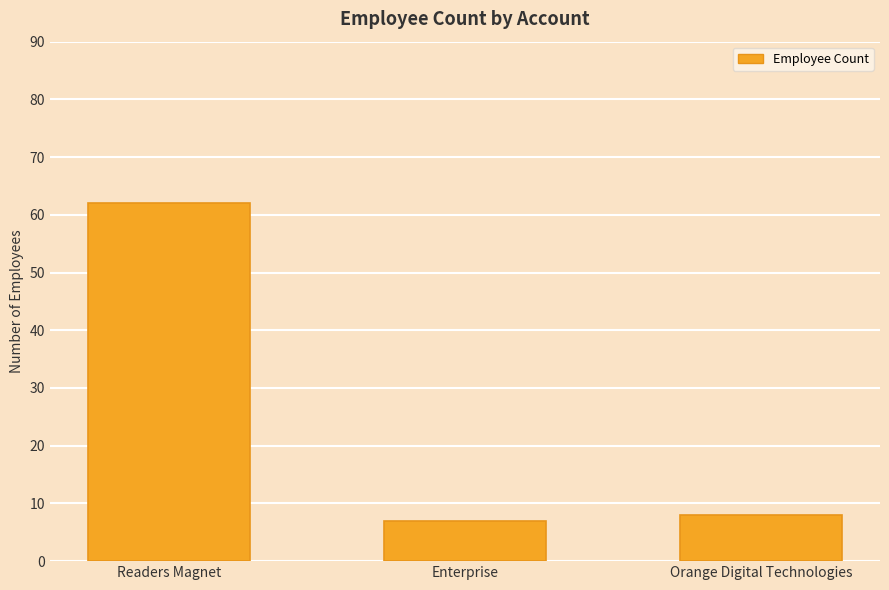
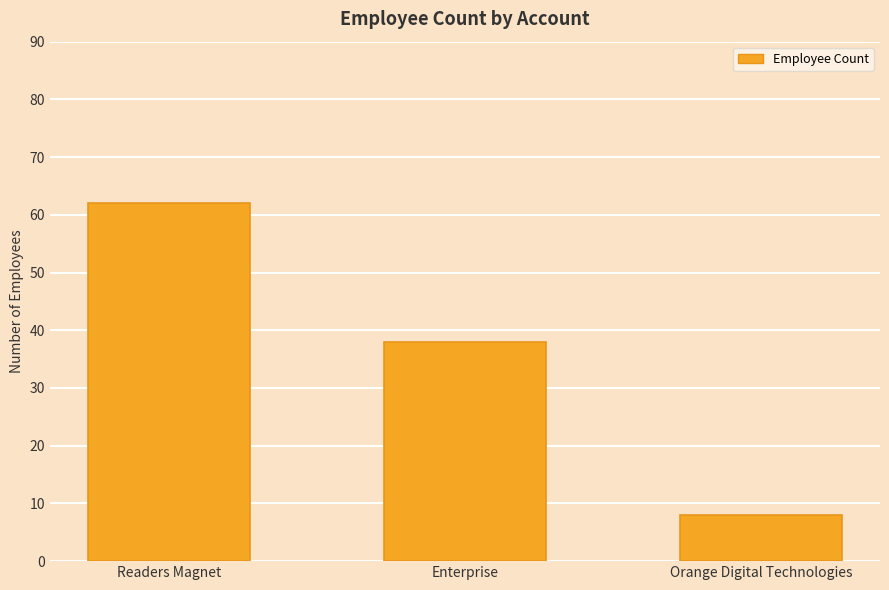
  {
    "Readers Magnet": 62,
-   "Enterprise": 7,
+   "Enterprise": 38,
    "Orange Digital Technologies": 8
  }
